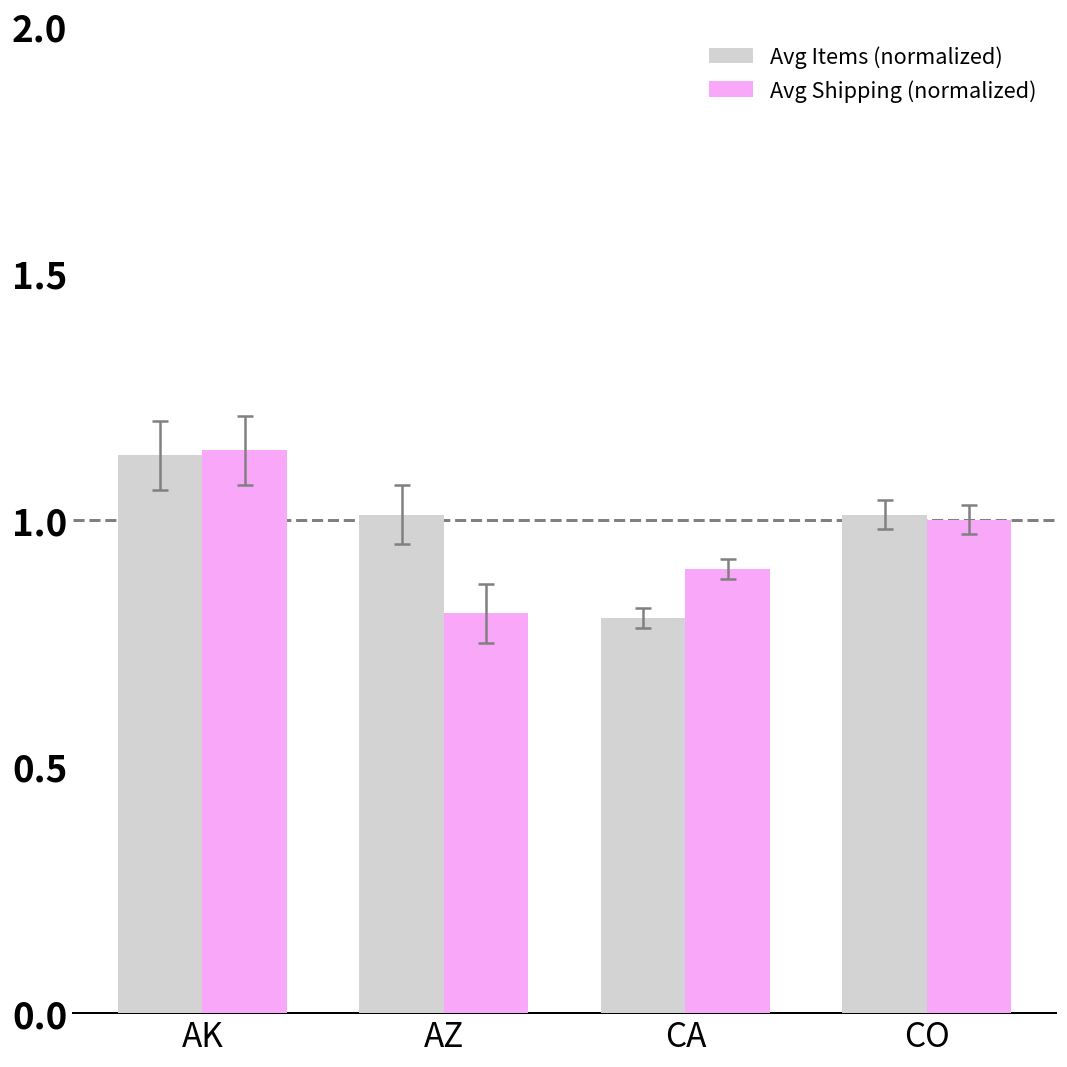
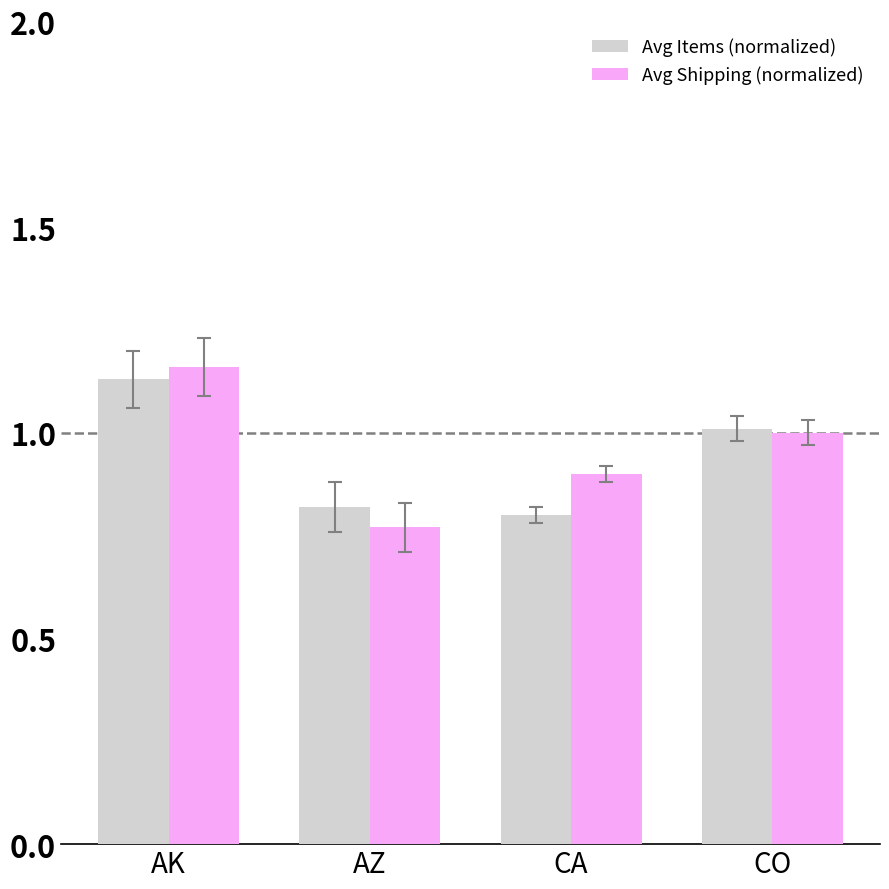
  {
    "Avg Items (normalized)": {
      "AK": 1.13,
-     "AZ": 1.01,
+     "AZ": 0.82,
      "CA": 0.80,
      "CO": 1.01
    },
    "Avg Shipping (normalized)": {
-     "AK": 1.14,
-     "AZ": 0.81,
+     "AK": 1.16,
+     "AZ": 0.77,
      "CA": 0.90,
      "CO": 1.00
    }
  }
